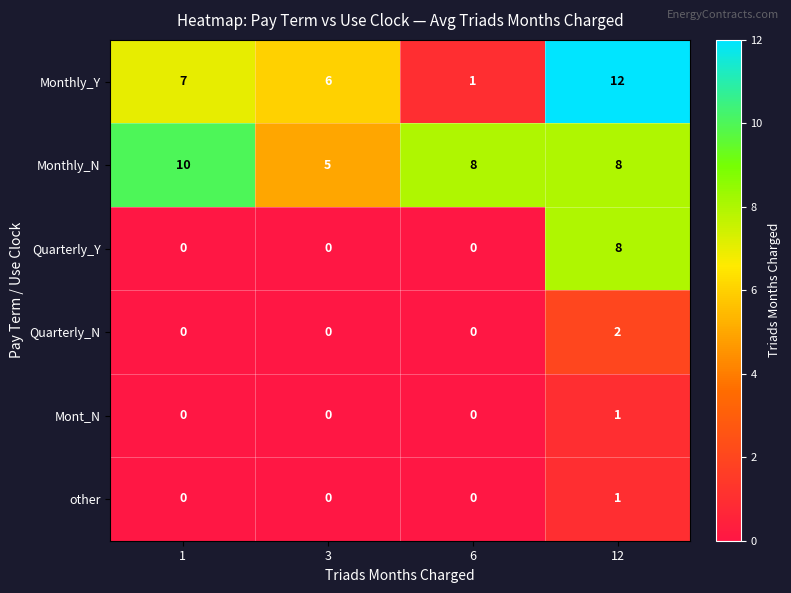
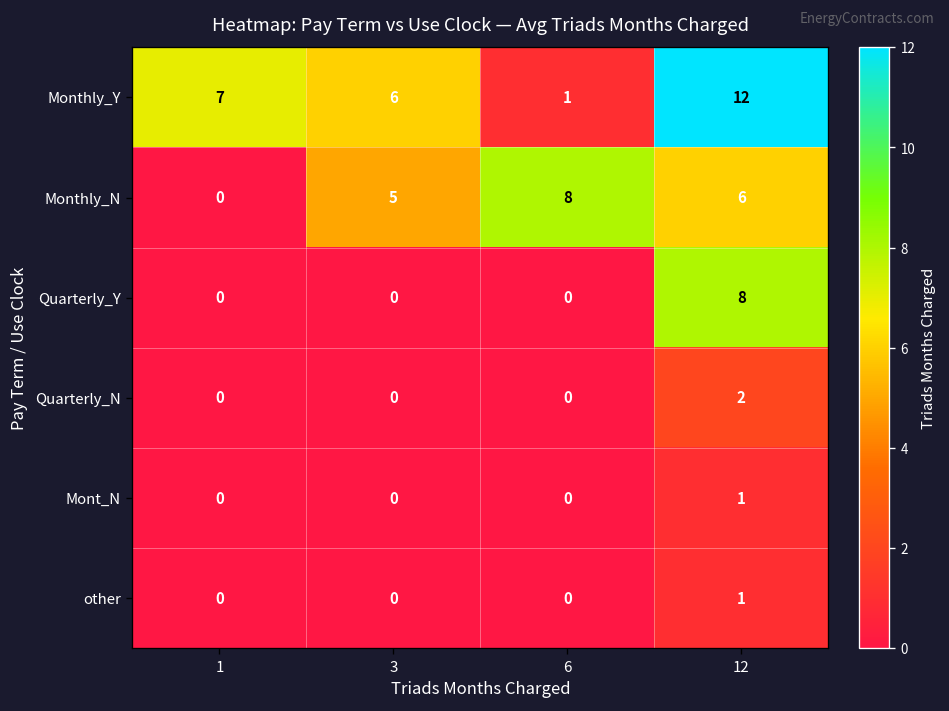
  {
    "Monthly_Y": {
      "1": 7,
      "3": 6,
      "6": 1,
      "12": 12
    },
    "Monthly_N": {
-     "1": 10,
+     "1": 0,
      "3": 5,
      "6": 8,
-     "12": 8
+     "12": 6
    },
    "Quarterly_Y": {
      "1": 0,
      "3": 0,
      "6": 0,
      "12": 8
    },
    "Quarterly_N": {
      "1": 0,
      "3": 0,
      "6": 0,
      "12": 2
    },
    "Mont_N": {
      "1": 0,
      "3": 0,
      "6": 0,
      "12": 1
    },
    "other": {
      "1": 0,
      "3": 0,
      "6": 0,
      "12": 1
    }
  }
